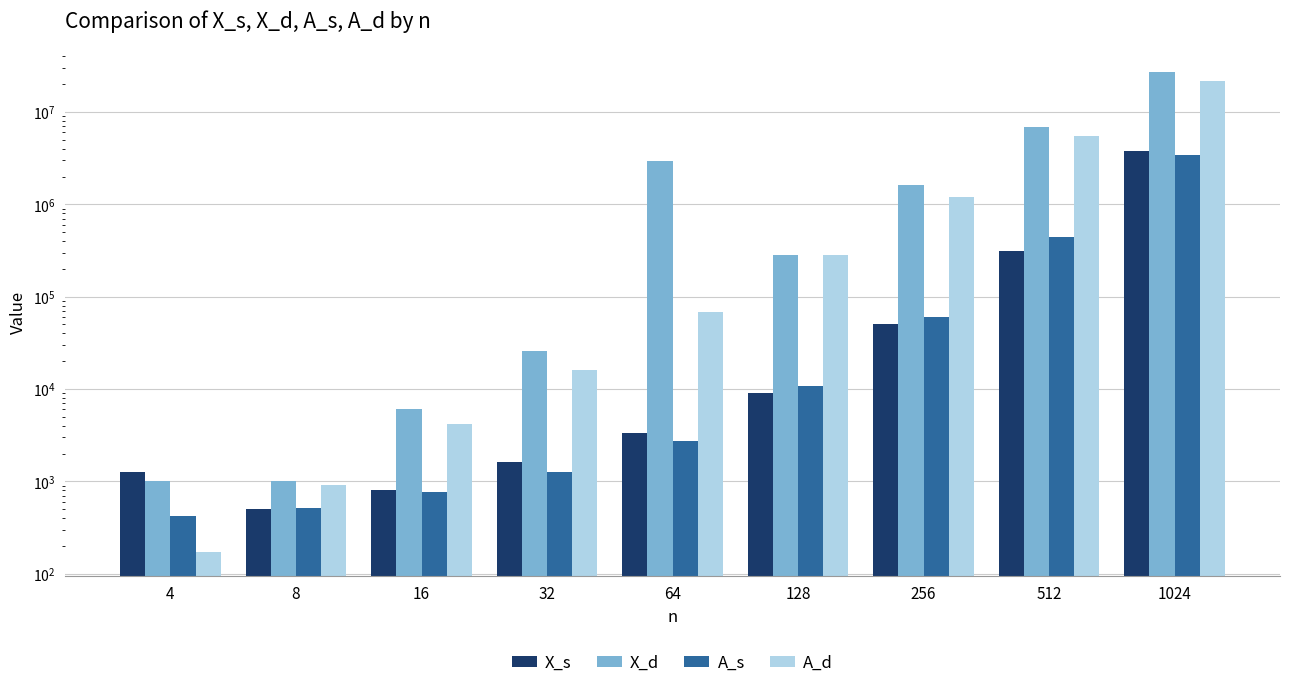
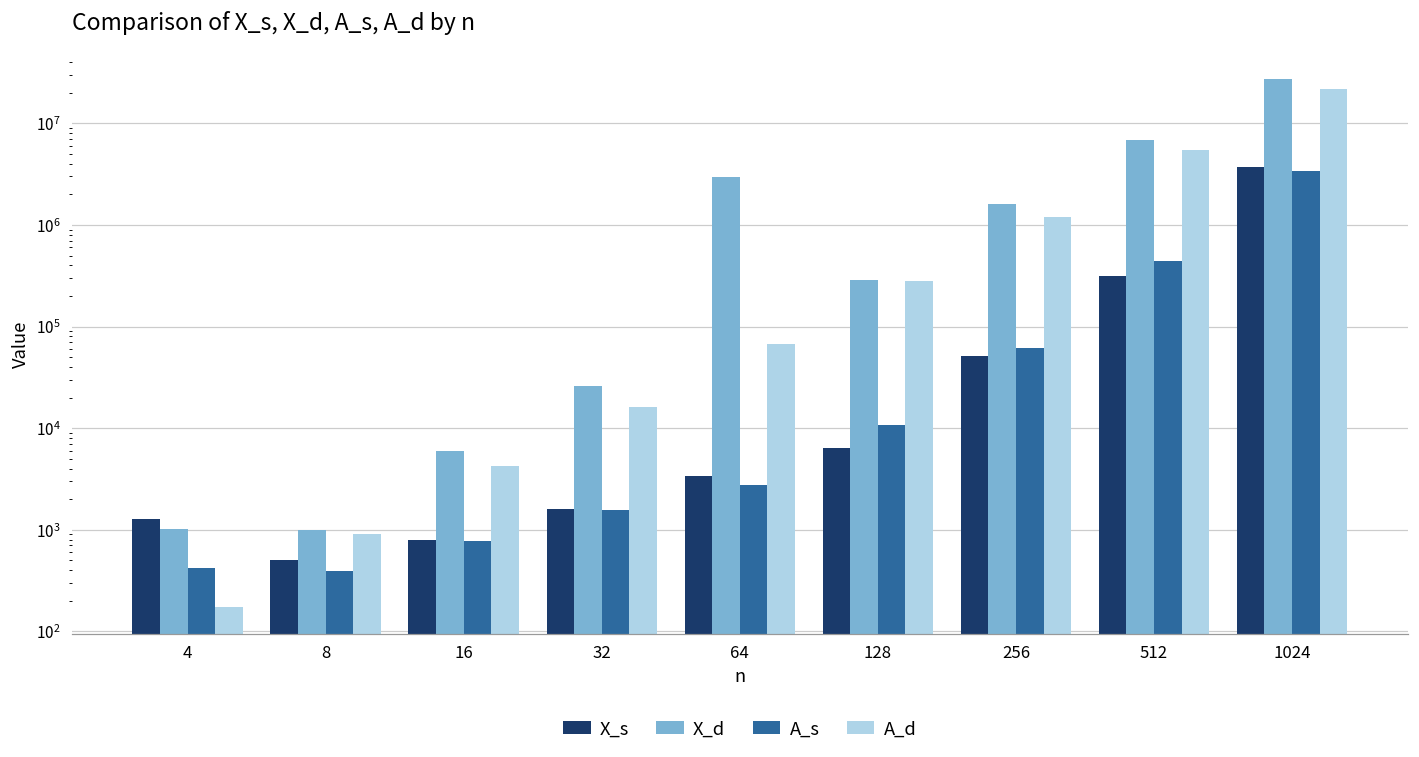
  {
    "X_s": {
      "4": 1300,
      "8": 500,
      "16": 800,
      "32": 1600,
      "64": 3300,
-     "128": 9000,
+     "128": 6000,
      "256": 50000,
      "512": 310000,
      "1024": 3700000
    },
    "X_d": {
      "4": 1000,
      "8": 1000,
      "16": 6000,
      "32": 26000,
      "64": 2900000,
      "128": 290000,
      "256": 1600000,
      "512": 7000000,
      "1024": 27000000
    },
    "A_s": {
      "4": 400,
-     "8": 500,
+     "8": 400,
      "16": 800,
-     "32": 1300,
+     "32": 1600,
      "64": 2800,
      "128": 11000,
      "256": 60000,
      "512": 400000,
      "1024": 3400000
    },
    "A_d": {
      "4": 170,
      "8": 900,
      "16": 4000,
      "32": 16000,
      "64": 70000,
      "128": 280000,
      "256": 1200000,
      "512": 6000000,
      "1024": 22000000
    }
  }
